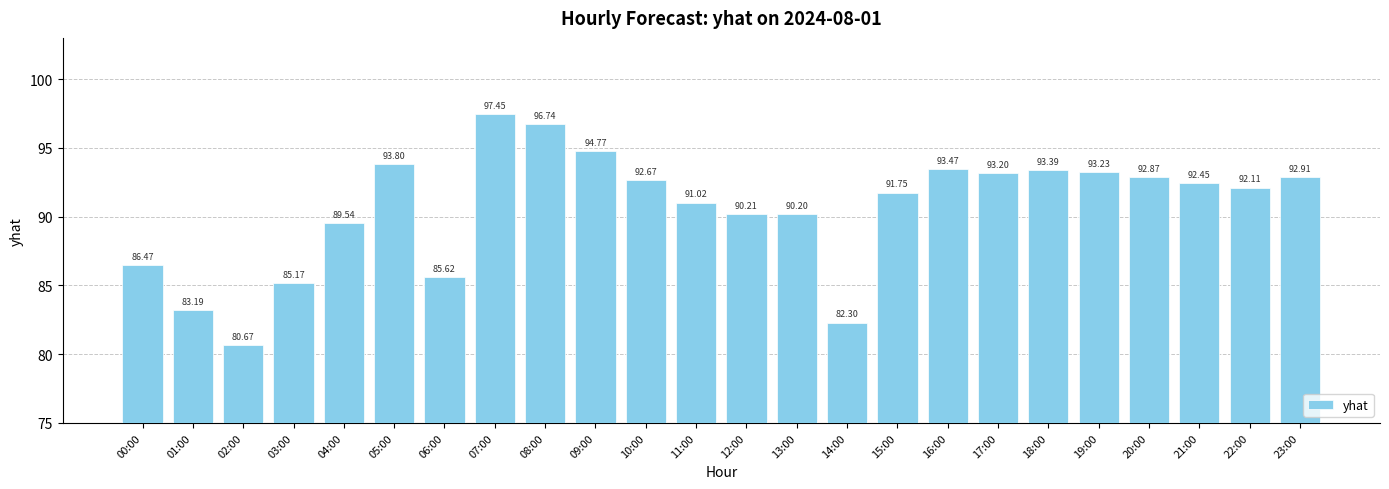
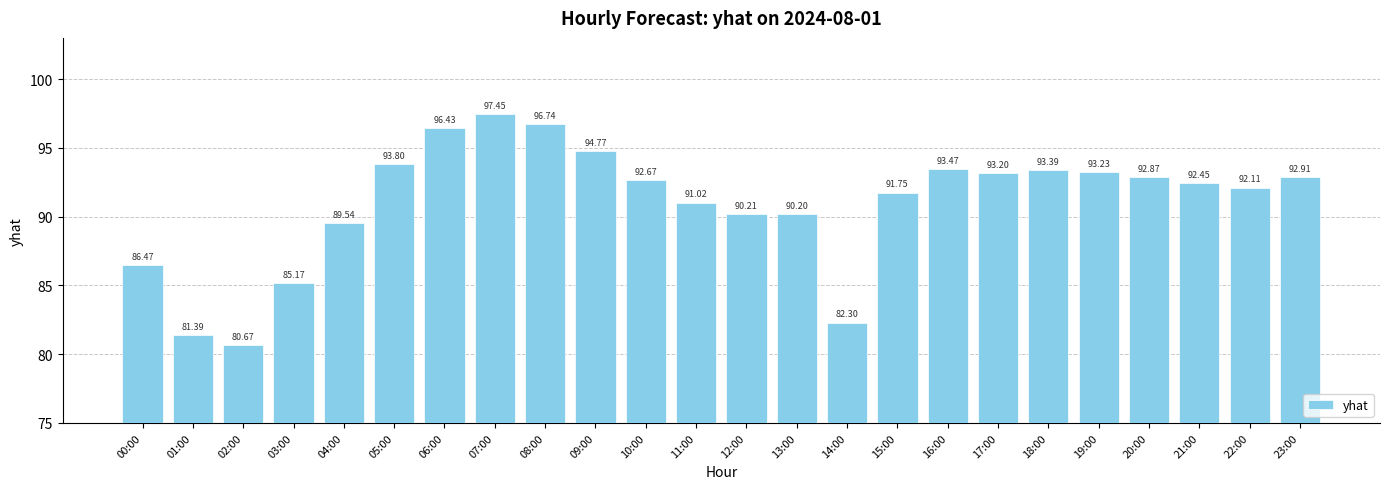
  {
    "00:00": 86.47,
-   "01:00": 83.19,
+   "01:00": 81.39,
    "02:00": 80.67,
    "03:00": 85.17,
    "04:00": 89.54,
    "05:00": 93.80,
-   "06:00": 85.62,
+   "06:00": 96.43,
    "07:00": 97.45,
    "08:00": 96.74,
    "09:00": 94.77,
    "10:00": 92.67,
    "11:00": 91.02,
    "12:00": 90.21,
    "13:00": 90.20,
    "14:00": 82.30,
    "15:00": 91.75,
    "16:00": 93.47,
    "17:00": 93.20,
    "18:00": 93.39,
    "19:00": 93.23,
    "20:00": 92.87,
    "21:00": 92.45,
    "22:00": 92.11,
    "23:00": 92.91
  }
